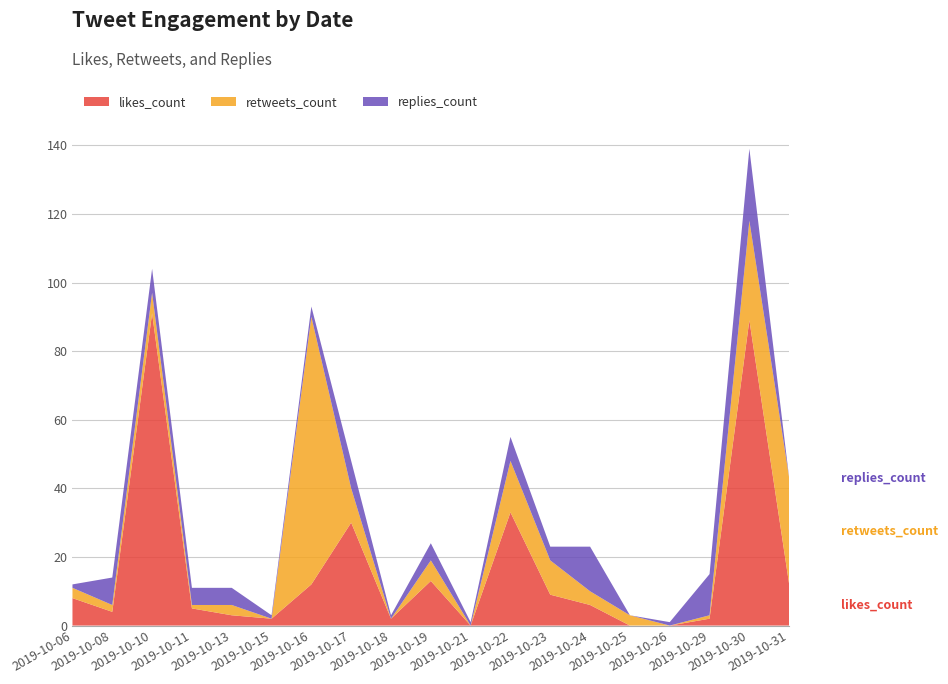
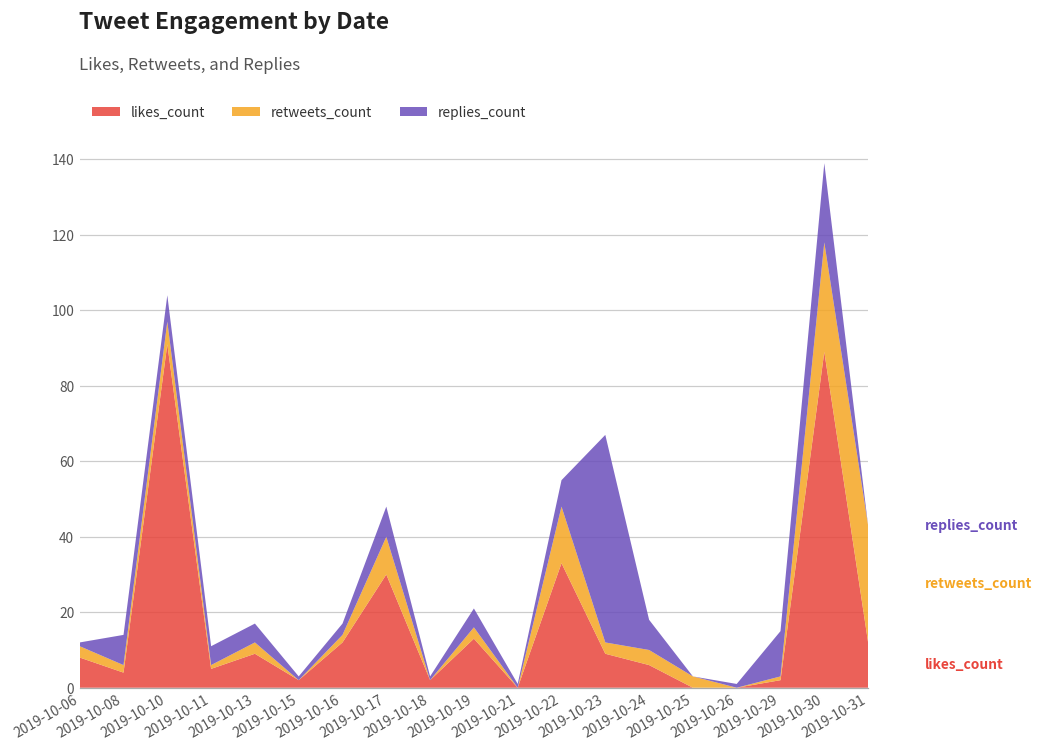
  {
    "likes_count": {
      "2019-10-06": 8,
      "2019-10-08": 4,
      "2019-10-10": 91,
      "2019-10-11": 5,
-     "2019-10-13": 3,
+     "2019-10-13": 9,
      "2019-10-16": 12,
      "2019-10-17": 30,
      "2019-10-19": 13,
      "2019-10-22": 33,
      "2019-10-23": 9,
      "2019-10-24": 6,
      "2019-10-25": 0,
      "2019-10-29": 2,
      "2019-10-30": 89,
      "2019-10-31": 12
    },
    "retweets_count": {
      "2019-10-06": 3,
      "2019-10-08": 2,
      "2019-10-10": 6,
      "2019-10-11": 1,
      "2019-10-13": 3,
-     "2019-10-16": 78,
+     "2019-10-16": 2,
      "2019-10-17": 10,
-     "2019-10-19": 6,
+     "2019-10-19": 3,
      "2019-10-22": 15,
-     "2019-10-23": 10,
+     "2019-10-23": 3,
      "2019-10-24": 4,
      "2019-10-29": 1,
      "2019-10-30": 29
    },
    "replies_count": {
      "2019-10-06": 1,
      "2019-10-08": 8,
      "2019-10-10": 7,
      "2019-10-11": 5,
      "2019-10-13": 5,
      "2019-10-15": 1,
      "2019-10-16": 3,
      "2019-10-17": 8,
      "2019-10-18": 1,
      "2019-10-19": 5,
      "2019-10-21": 1,
      "2019-10-22": 7,
-     "2019-10-23": 4,
-     "2019-10-24": 13,
+     "2019-10-23": 55,
+     "2019-10-24": 8,
      "2019-10-26": 1,
      "2019-10-29": 12,
      "2019-10-30": 21
    }
  }
